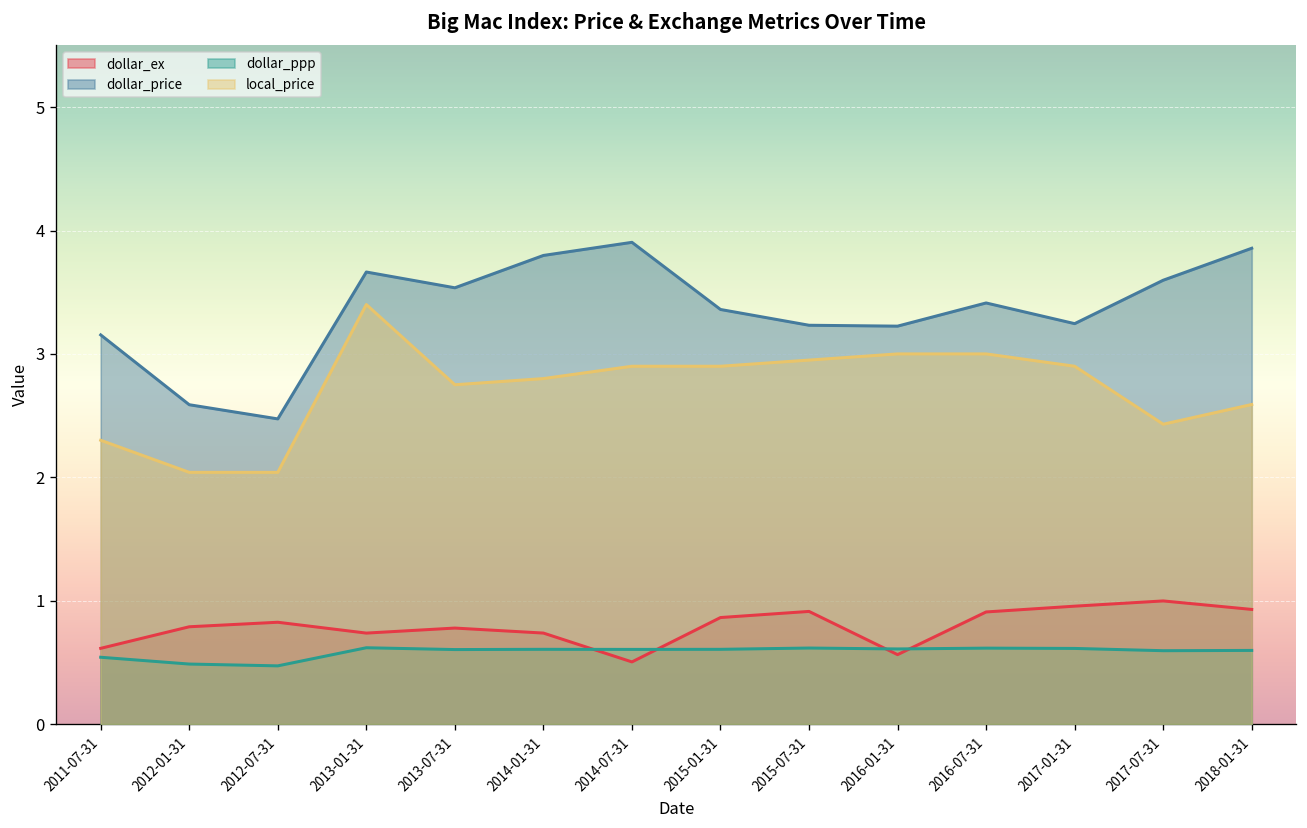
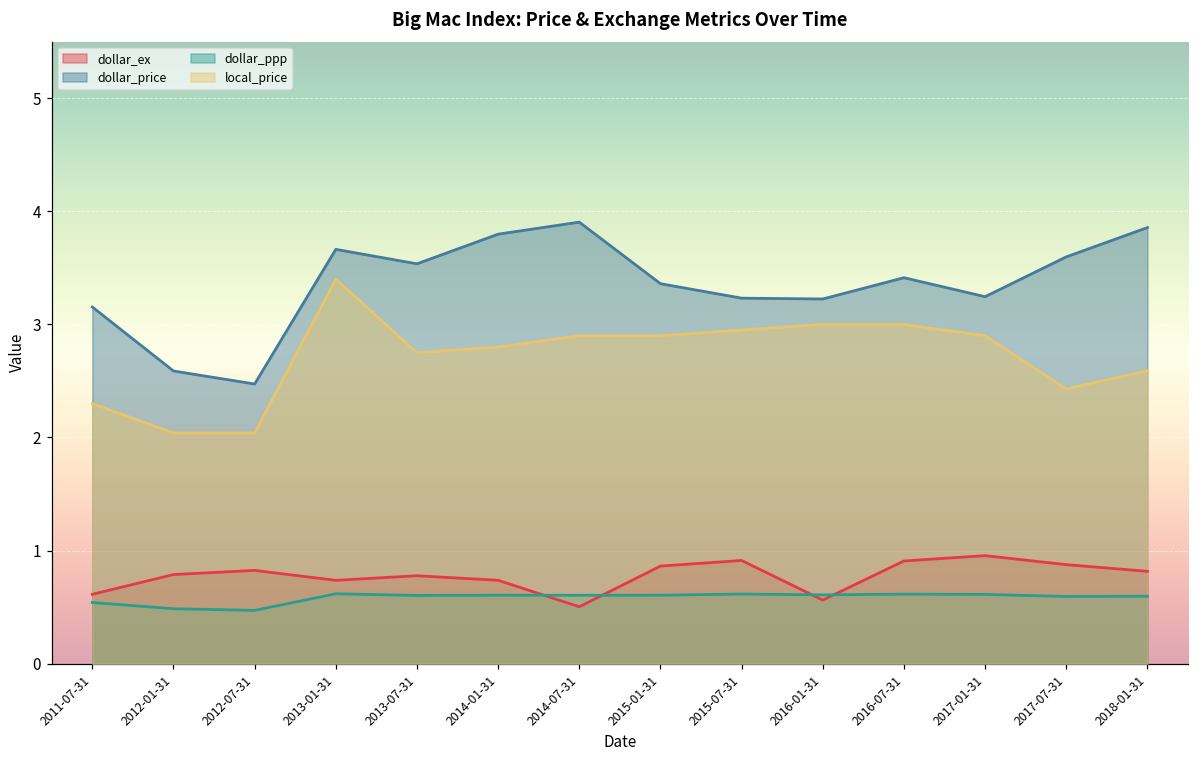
  {
    "dollar_ex": {
      "2011-07-31": 0.61,
      "2012-01-31": 0.79,
      "2012-07-31": 0.82,
      "2013-01-31": 0.74,
      "2013-07-31": 0.78,
      "2014-01-31": 0.74,
      "2014-07-31": 0.50,
      "2015-01-31": 0.86,
      "2015-07-31": 0.91,
      "2016-01-31": 0.56,
      "2016-07-31": 0.91,
      "2017-01-31": 0.96,
-     "2017-07-31": 1.00,
-     "2018-01-31": 0.93
+     "2017-07-31": 0.88,
+     "2018-01-31": 0.82
    },
    "local_price": {
      "2011-07-31": 2.30,
      "2012-01-31": 2.04,
      "2012-07-31": 2.04,
      "2013-01-31": 3.40,
      "2013-07-31": 2.75,
      "2014-01-31": 2.80,
      "2014-07-31": 2.90,
      "2015-01-31": 2.90,
      "2015-07-31": 2.95,
      "2016-01-31": 3.00,
      "2016-07-31": 3.00,
      "2017-01-31": 2.90,
      "2017-07-31": 2.43,
      "2018-01-31": 2.59
    }
  }
